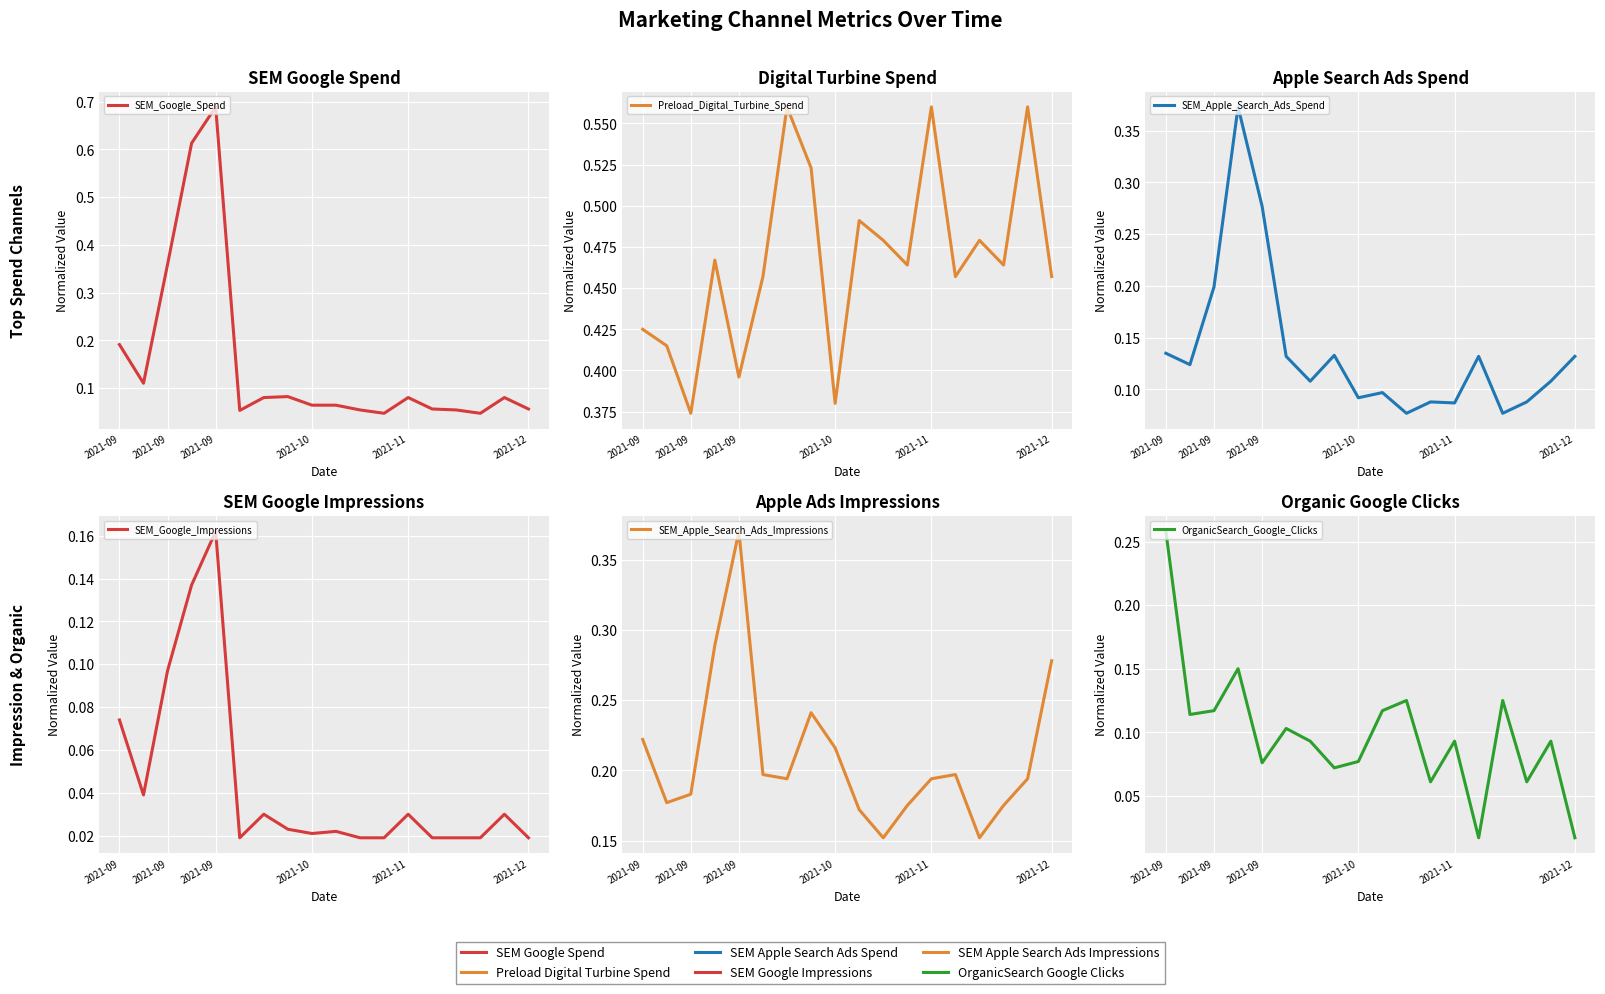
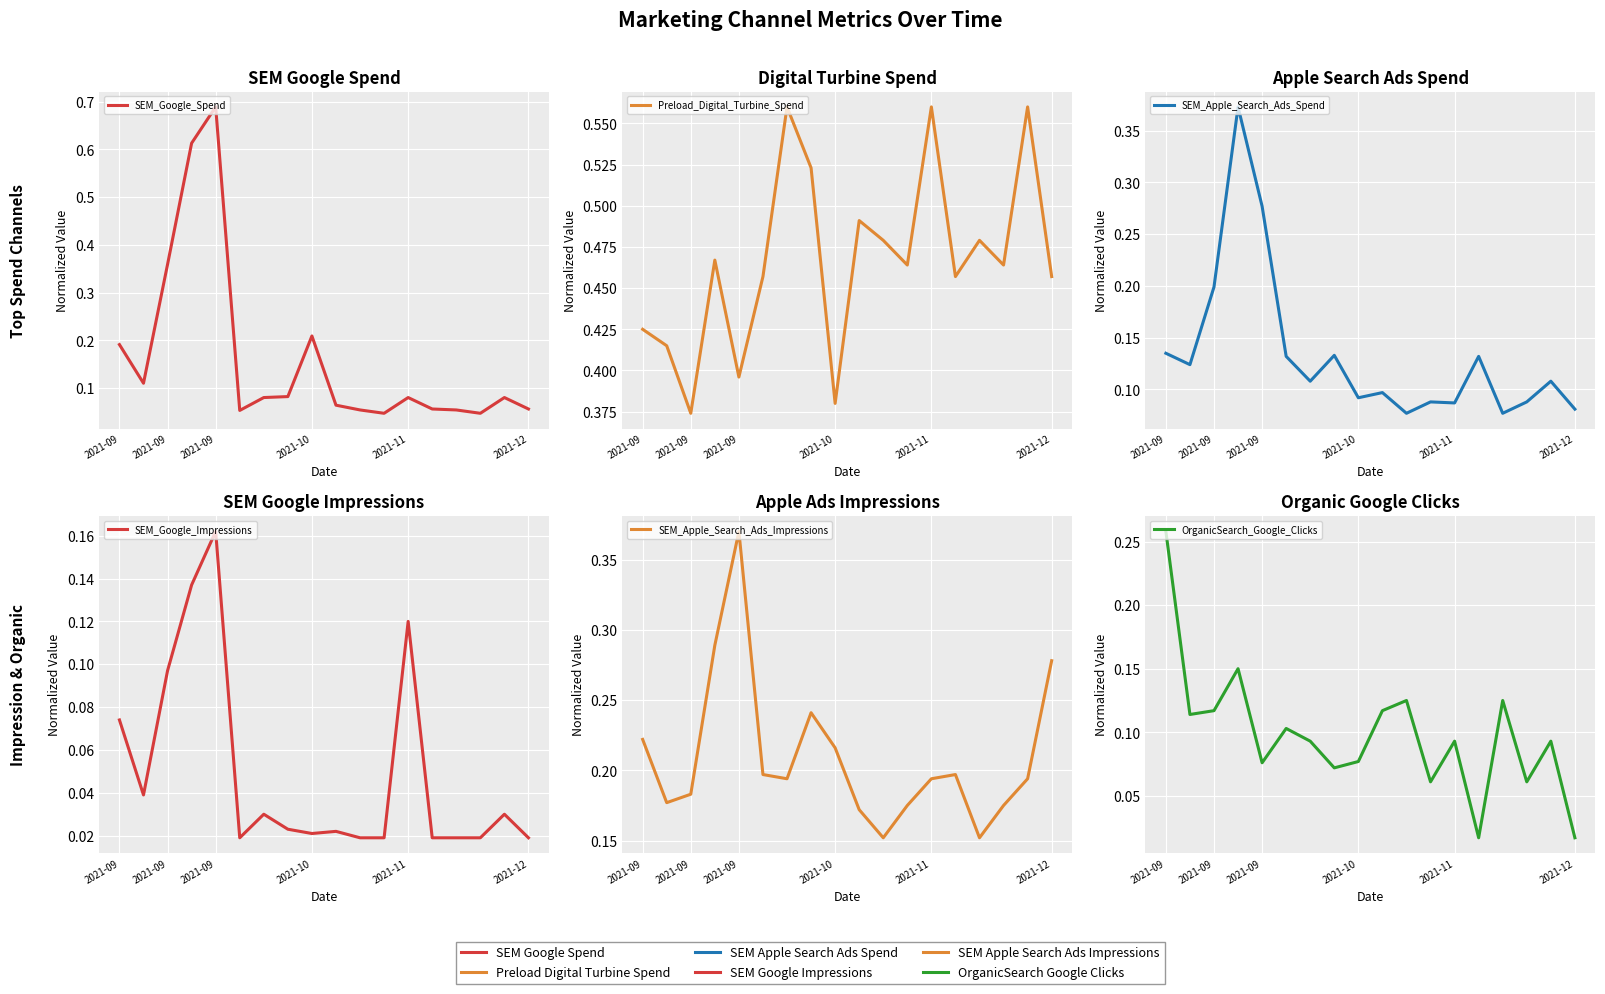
  {
    "SEM Google Spend": {
-     "2021-10": 0.06,
+     "2021-10": 0.21,
      "2021-11": 0.08,
      "2021-12": 0.06
    },
    "Digital Turbine Spend": {
      "2021-10": 0.380,
      "2021-11": 0.560,
      "2021-12": 0.457
    },
    "Apple Search Ads Spend": {
      "2021-10": 0.092,
      "2021-11": 0.087,
-     "2021-12": 0.132
+     "2021-12": 0.081
    },
    "SEM Google Impressions": {
      "2021-10": 0.02,
-     "2021-11": 0.03,
+     "2021-11": 0.12,
      "2021-12": 0.02
    },
    "Apple Ads Impressions": {
      "2021-10": 0.216,
      "2021-11": 0.194,
      "2021-12": 0.278
    },
    "Organic Google Clicks": {
      "2021-10": 0.077,
      "2021-11": 0.093,
      "2021-12": 0.017
    }
  }
